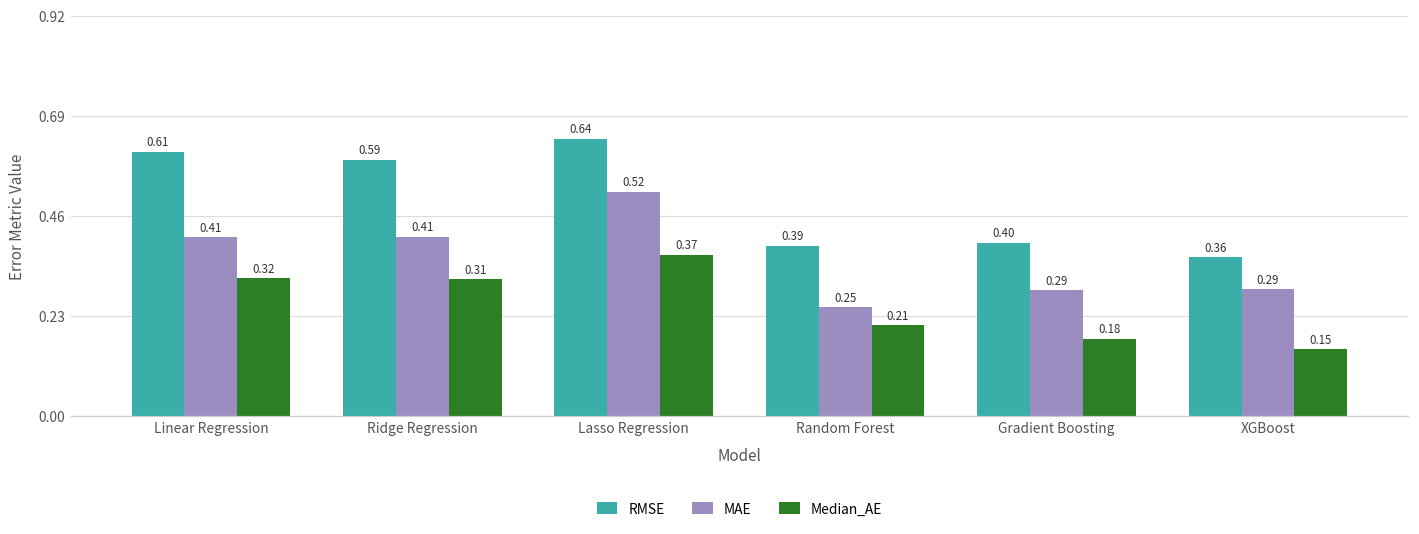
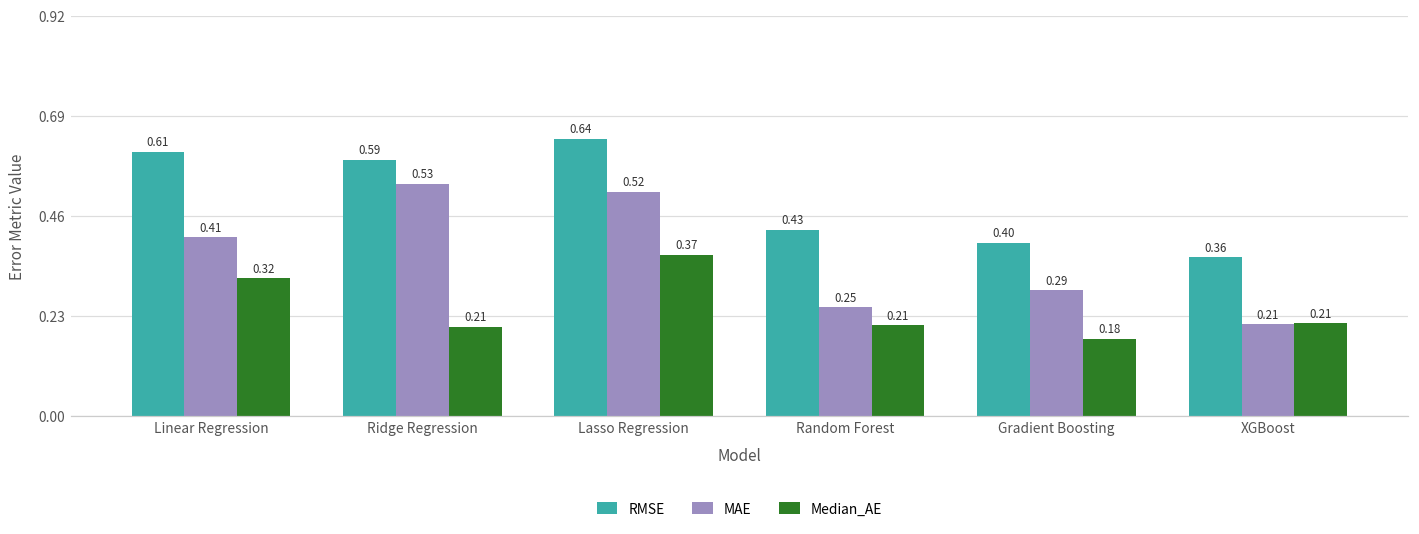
  {
    "RMSE": {
      "Linear Regression": 0.61,
      "Ridge Regression": 0.59,
      "Lasso Regression": 0.64,
-     "Random Forest": 0.39,
+     "Random Forest": 0.43,
      "Gradient Boosting": 0.40,
      "XGBoost": 0.36
    },
    "MAE": {
      "Linear Regression": 0.41,
-     "Ridge Regression": 0.41,
+     "Ridge Regression": 0.53,
      "Lasso Regression": 0.52,
      "Random Forest": 0.25,
      "Gradient Boosting": 0.29,
-     "XGBoost": 0.29
+     "XGBoost": 0.21
    },
    "Median_AE": {
      "Linear Regression": 0.32,
-     "Ridge Regression": 0.31,
+     "Ridge Regression": 0.21,
      "Lasso Regression": 0.37,
      "Random Forest": 0.21,
      "Gradient Boosting": 0.18,
-     "XGBoost": 0.15
+     "XGBoost": 0.21
    }
  }
